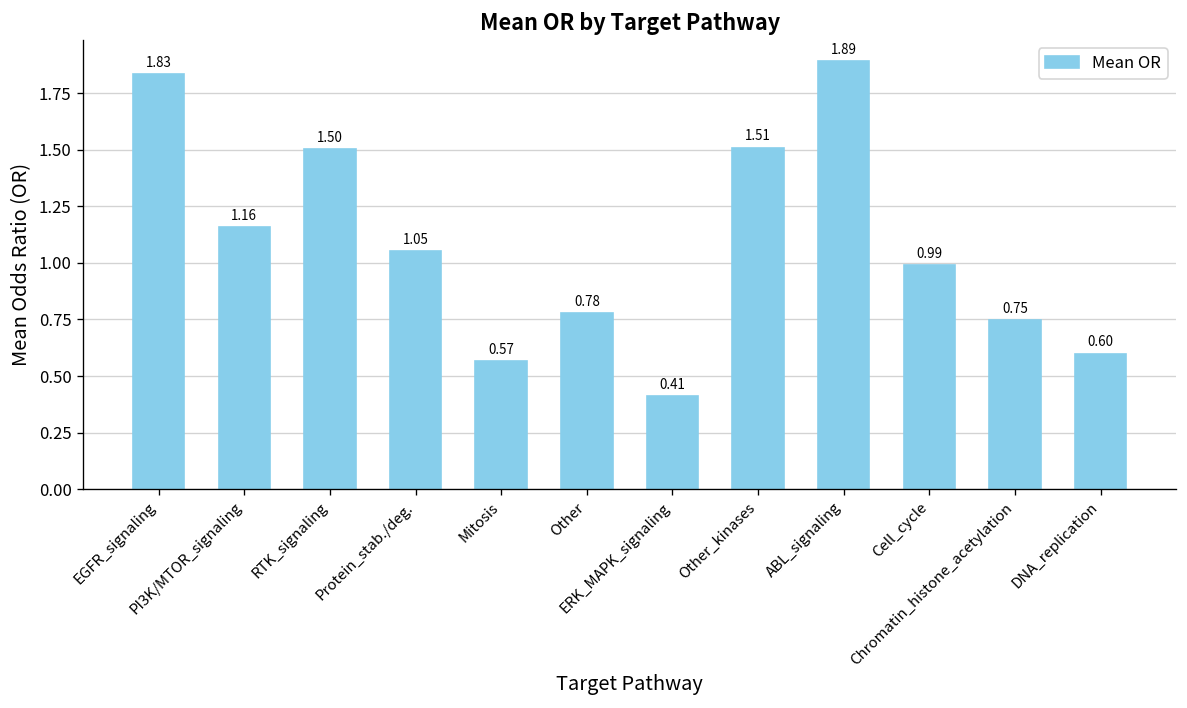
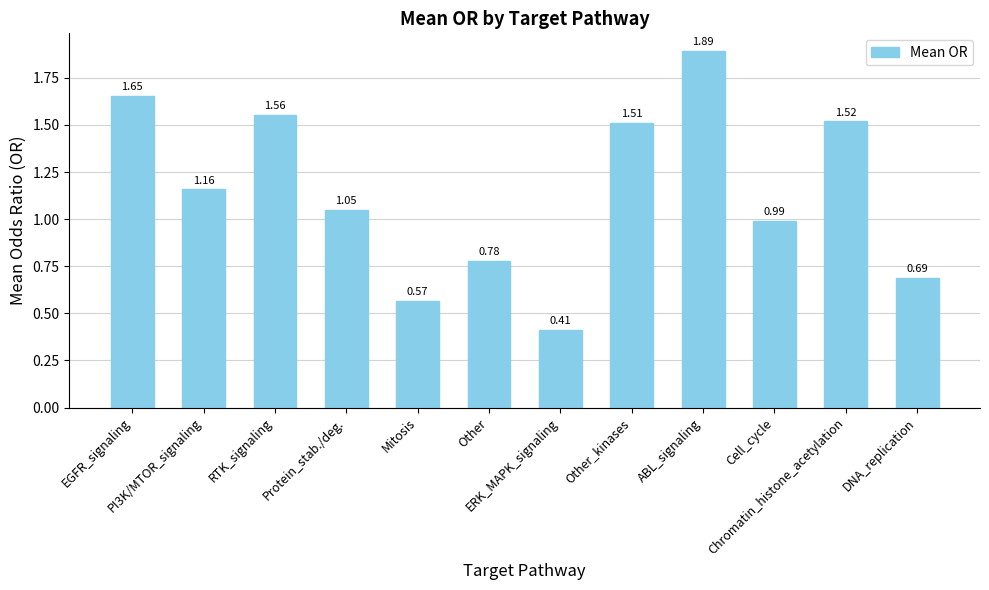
  {
-   "EGFR_signaling": 1.83,
+   "EGFR_signaling": 1.65,
    "PI3K/MTOR_signaling": 1.16,
-   "RTK_signaling": 1.50,
+   "RTK_signaling": 1.56,
    "Protein_stab./deg.": 1.05,
    "Mitosis": 0.57,
    "Other": 0.78,
    "ERK_MAPK_signaling": 0.41,
    "Other_kinases": 1.51,
    "ABL_signaling": 1.89,
    "Cell_cycle": 0.99,
-   "Chromatin_histone_acetylation": 0.75,
-   "DNA_replication": 0.60
+   "Chromatin_histone_acetylation": 1.52,
+   "DNA_replication": 0.69
  }
